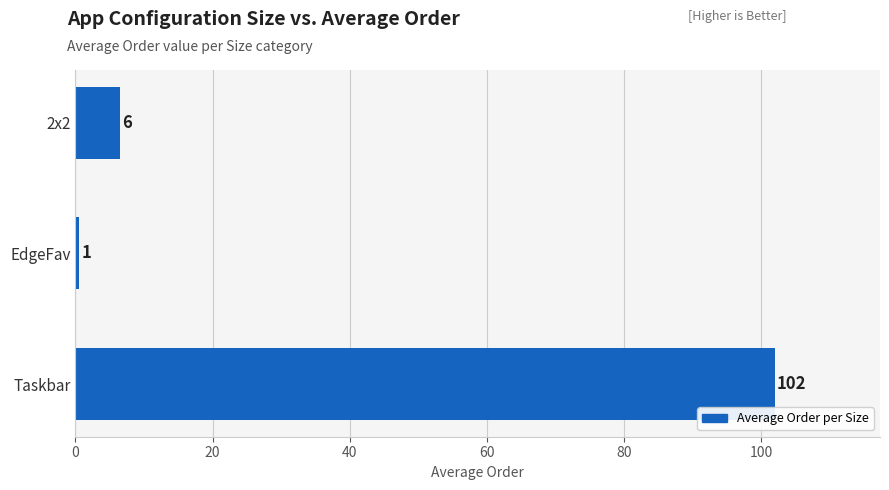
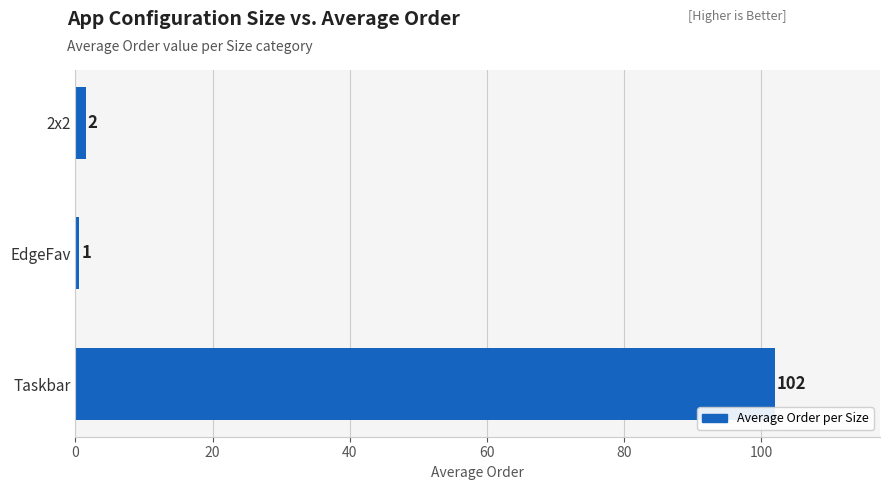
  {
-   "2x2": 6,
+   "2x2": 2,
    "EdgeFav": 1,
    "Taskbar": 102
  }
